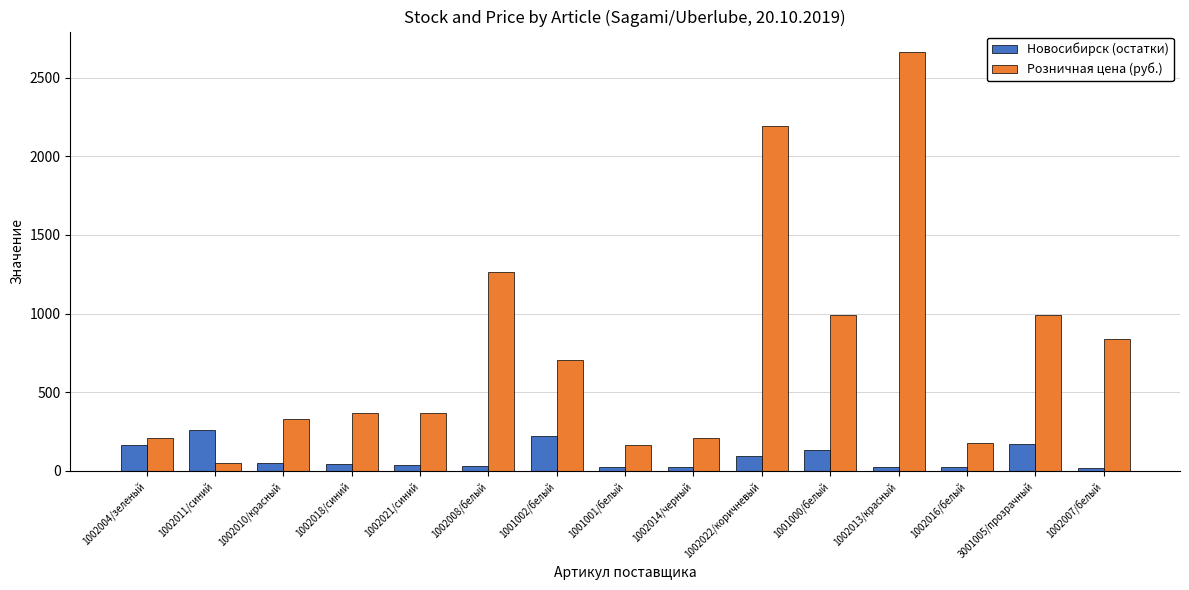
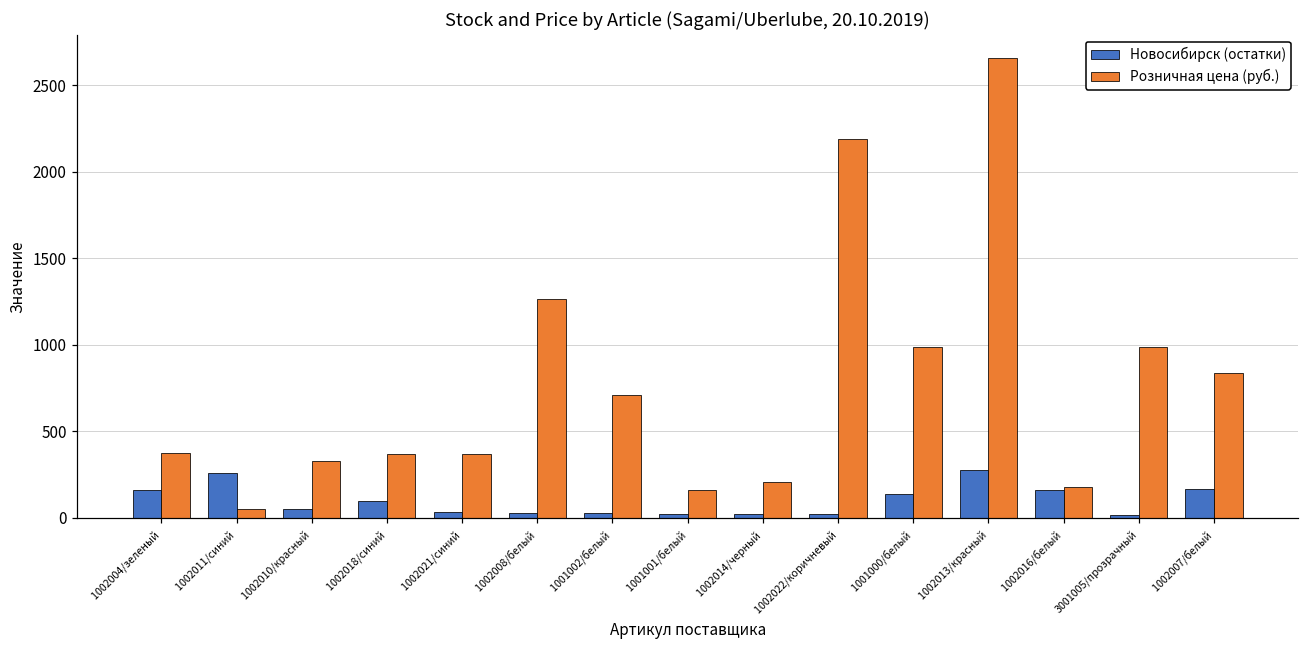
  {
    "Новосибирск (остатки)": {
      "1002004/зеленый": 160,
      "1002011/синий": 260,
      "1002010/красный": 50,
-     "1002018/синий": 40,
+     "1002018/синий": 100,
      "1002021/синий": 40,
      "1002008/белый": 30,
-     "1001002/белый": 220,
+     "1001002/белый": 30,
      "1001001/белый": 20,
      "1002014/черный": 20,
-     "1002022/коричневый": 90,
+     "1002022/коричневый": 20,
      "1001000/белый": 140,
-     "1002013/красный": 20,
-     "1002016/белый": 20,
-     "3001005/прозрачный": 170,
-     "1002007/белый": 20
+     "1002013/красный": 280,
+     "1002016/белый": 160,
+     "3001005/прозрачный": 20,
+     "1002007/белый": 170
    },
    "Розничная цена (руб.)": {
-     "1002004/зеленый": 210,
+     "1002004/зеленый": 380,
      "1002011/синий": 50,
      "1002010/красный": 330,
      "1002018/синий": 370,
      "1002021/синий": 370,
      "1002008/белый": 1260,
      "1001002/белый": 710,
      "1001001/белый": 160,
      "1002014/черный": 210,
      "1002022/коричневый": 2190,
      "1001000/белый": 990,
      "1002013/красный": 2660,
      "1002016/белый": 180,
      "3001005/прозрачный": 990,
      "1002007/белый": 840
    }
  }
